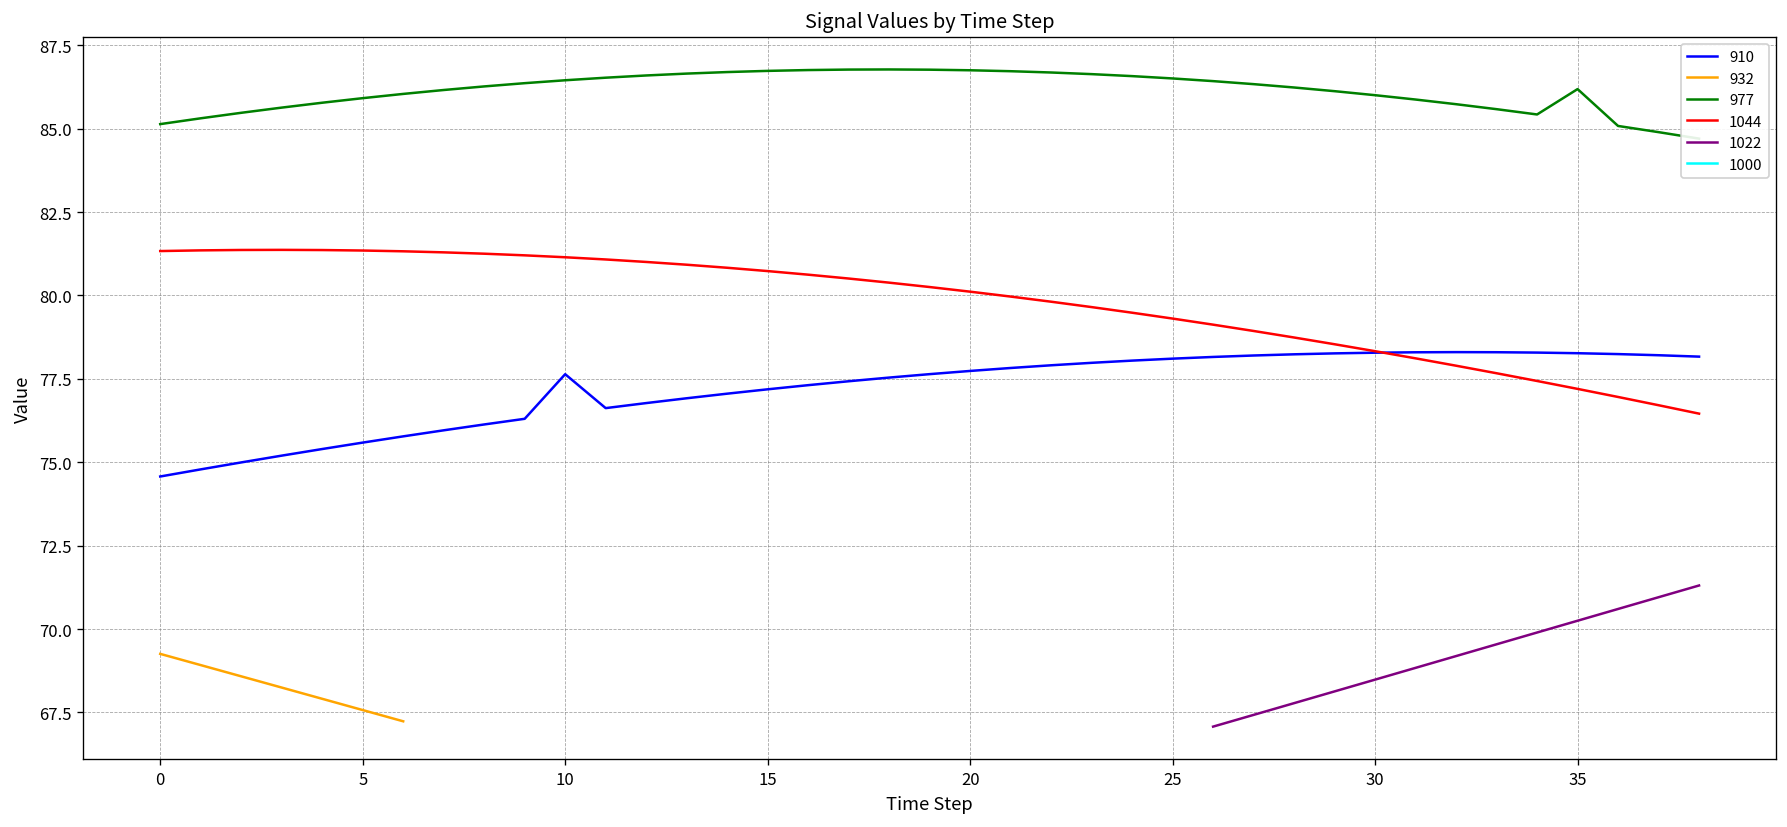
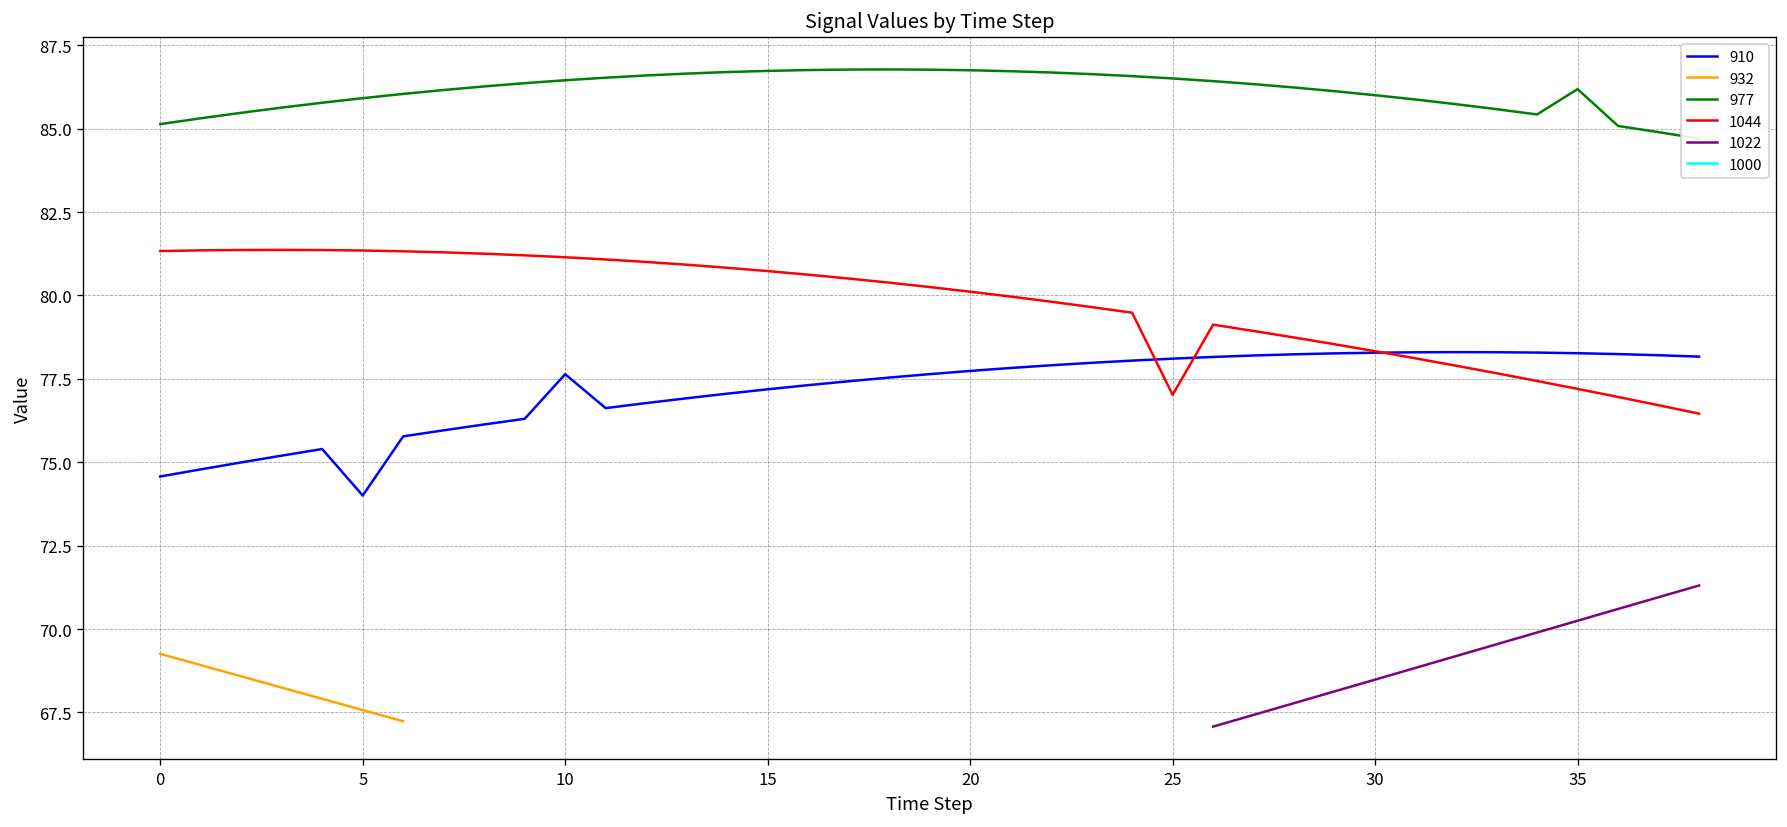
  {
    "910": {
      "0": 74.6,
-     "5": 75.6,
+     "5": 74.0,
      "10": 77.6,
      "15": 77.2,
      "20": 77.7,
      "25": 78.1,
      "35": 78.3
    },
    "932": {
      "0": 69.3,
      "5": 67.6
    },
    "977": {
      "0": 85.1,
      "5": 85.9,
      "10": 86.5,
      "15": 86.7,
      "20": 86.8,
      "25": 86.5,
      "30": 86.0,
      "35": 86.2
    },
    "1044": {
      "0": 81.3,
      "5": 81.3,
      "10": 81.1,
      "15": 80.7,
      "20": 80.1,
-     "25": 79.3,
+     "25": 77.0,
      "35": 77.2
    },
    "1022": {
      "30": 68.5,
      "35": 70.2
    }
  }
